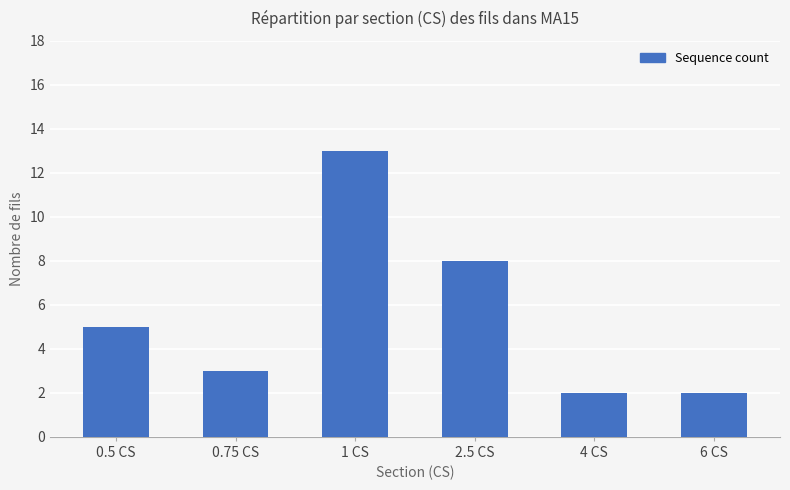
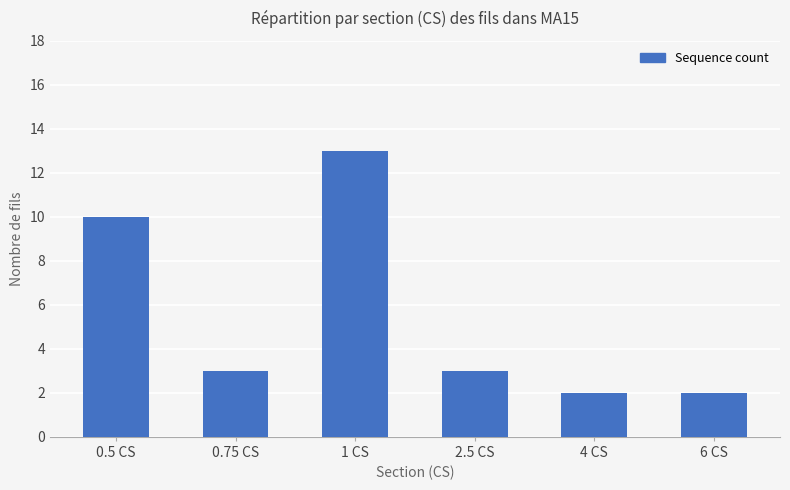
  {
-   "0.5 CS": 5,
+   "0.5 CS": 10,
    "0.75 CS": 3,
    "1 CS": 13,
-   "2.5 CS": 8,
+   "2.5 CS": 3,
    "4 CS": 2,
    "6 CS": 2
  }
